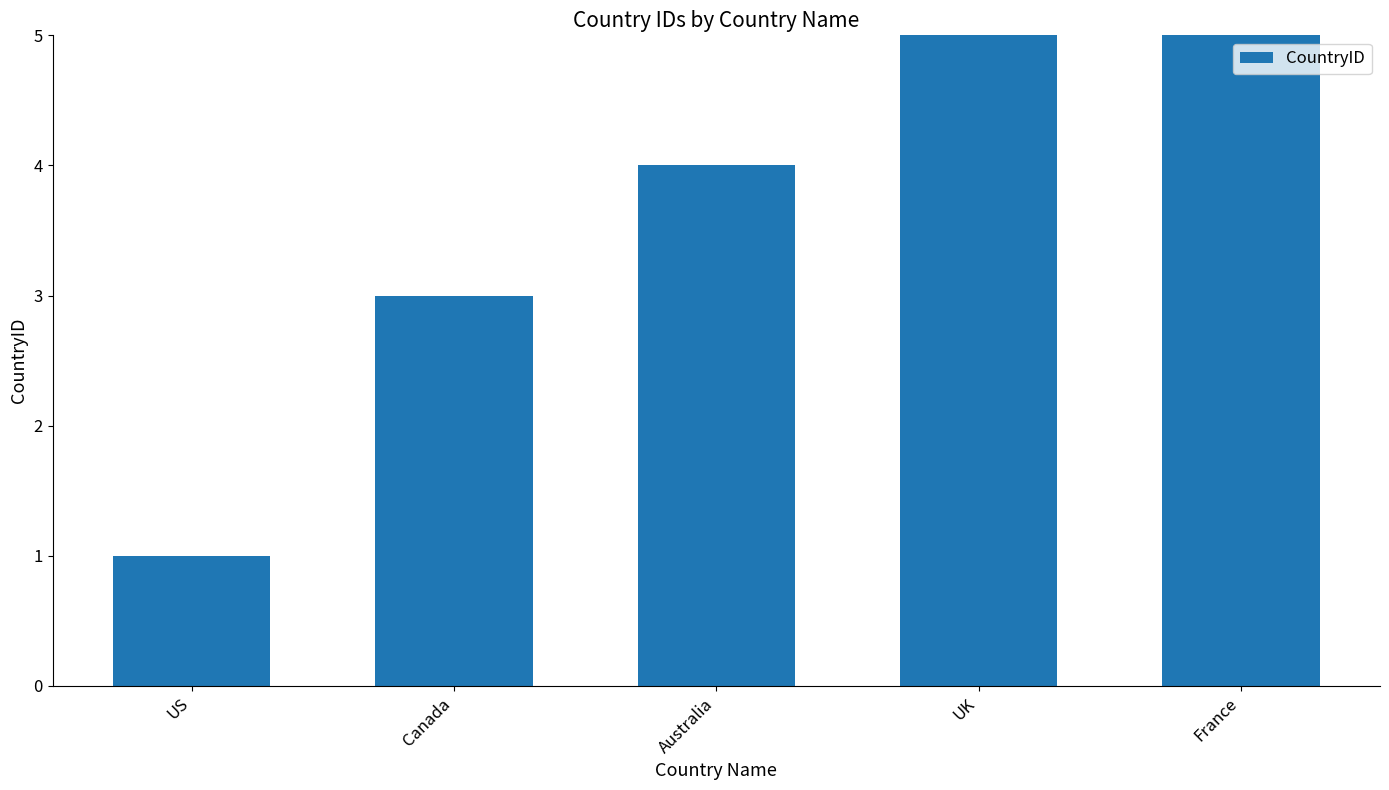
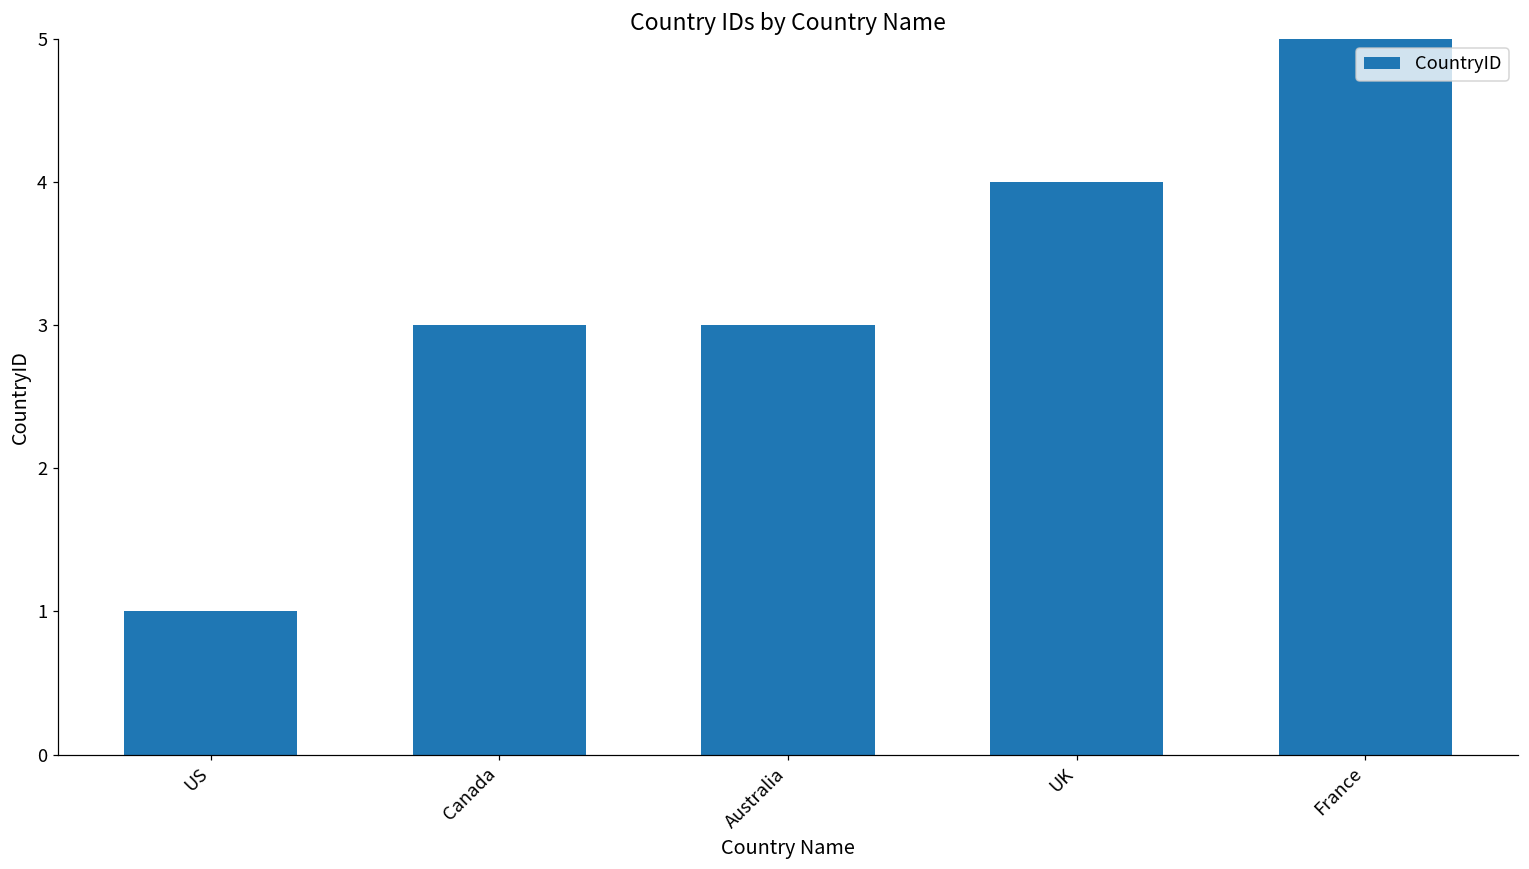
  {
    "US": 1,
    "Canada": 3,
-   "Australia": 4,
-   "UK": 5,
+   "Australia": 3,
+   "UK": 4,
    "France": 5
  }
